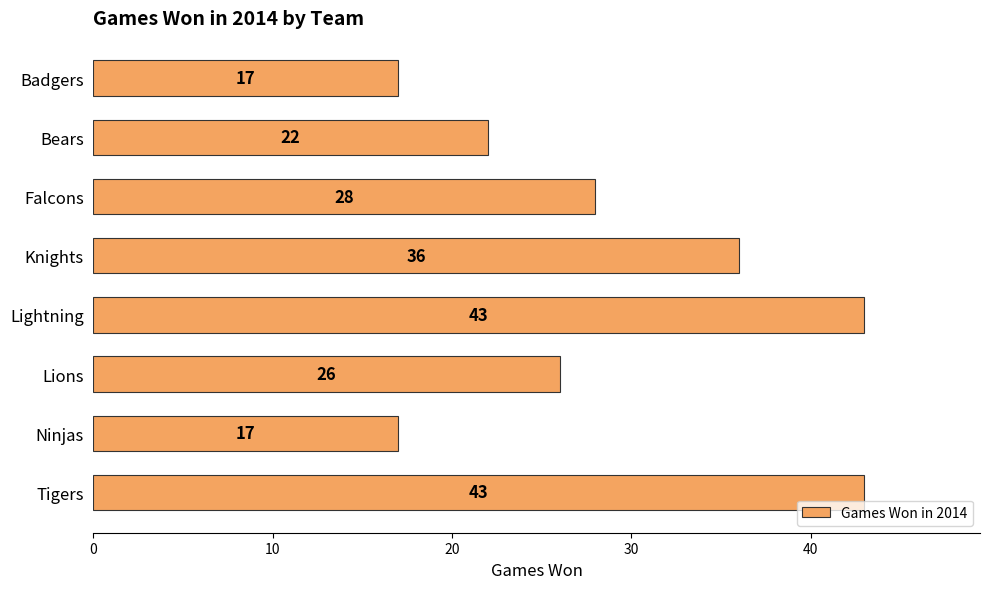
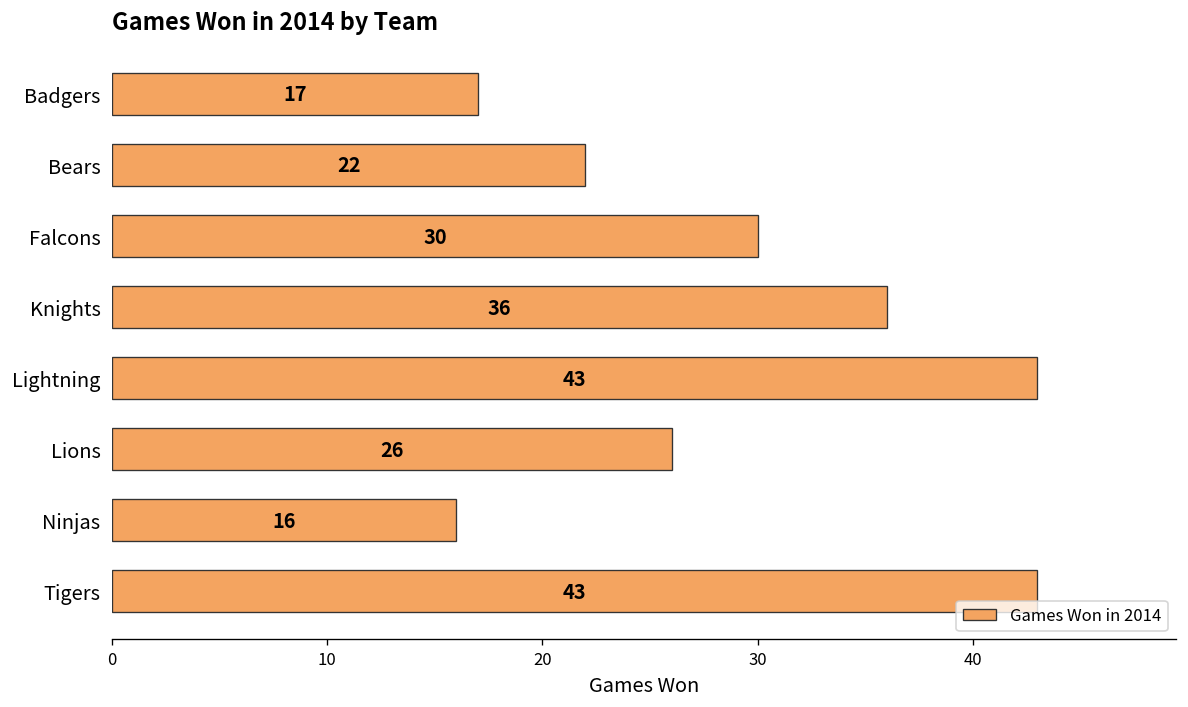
  {
    "Badgers": 17,
    "Bears": 22,
-   "Falcons": 28,
+   "Falcons": 30,
    "Knights": 36,
    "Lightning": 43,
    "Lions": 26,
-   "Ninjas": 17,
+   "Ninjas": 16,
    "Tigers": 43
  }
